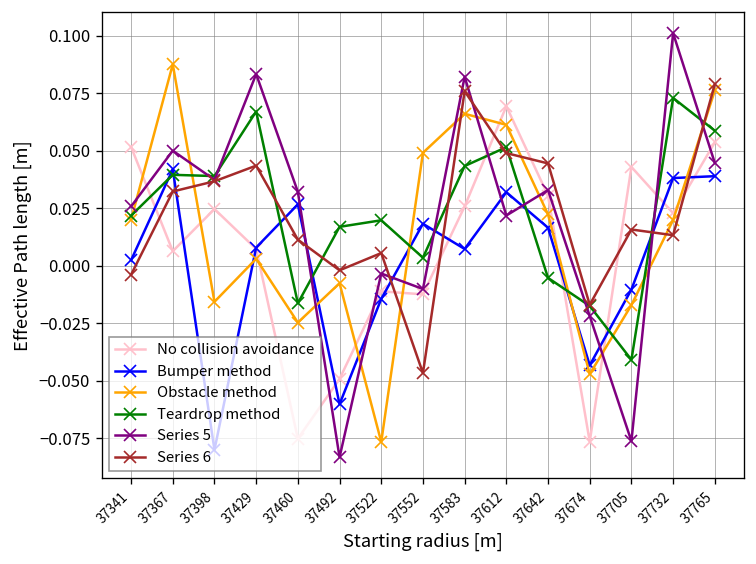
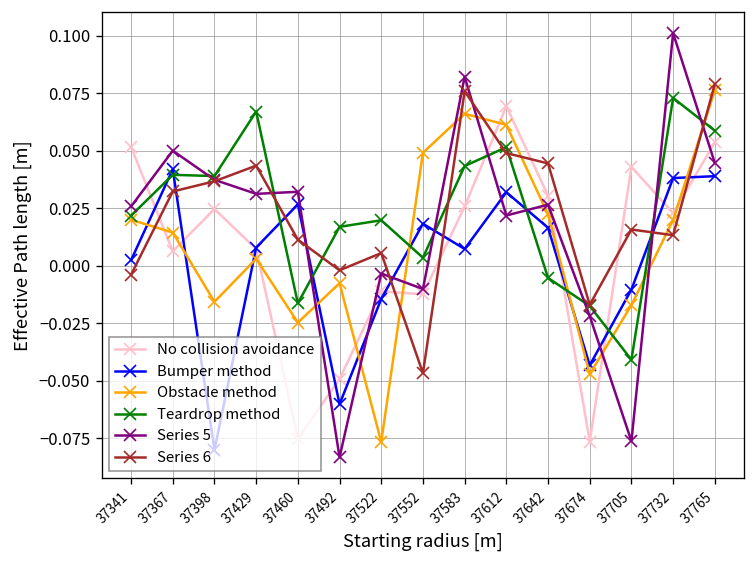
  {
    "No collision avoidance": {
      "37341": 0.052,
      "37367": 0.006,
      "37398": 0.025,
      "37492": -0.049,
      "37522": -0.011,
      "37552": -0.012,
      "37583": 0.026,
      "37612": 0.069,
      "37642": 0.031,
      "37674": -0.076,
      "37705": 0.043,
      "37732": 0.023,
      "37765": 0.054
    },
    "Bumper method": {
      "37341": 0.002,
      "37367": 0.042,
      "37460": 0.027,
      "37492": -0.060,
      "37522": -0.014,
      "37552": 0.018,
      "37583": 0.007,
      "37612": 0.032,
      "37642": 0.017,
      "37674": -0.043,
      "37705": -0.010,
      "37732": 0.038,
      "37765": 0.039
    },
    "Obstacle method": {
      "37341": 0.020,
-     "37367": 0.088,
+     "37367": 0.014,
      "37398": -0.016,
      "37429": 0.003,
      "37460": -0.025,
      "37492": -0.008,
      "37522": -0.077,
      "37552": 0.049,
      "37583": 0.066,
      "37612": 0.061,
      "37642": 0.022,
      "37674": -0.047,
      "37705": -0.017,
      "37732": 0.020,
      "37765": 0.076
    },
    "Teardrop method": {
      "37341": 0.022,
      "37367": 0.040,
      "37398": 0.039,
      "37429": 0.067,
      "37460": -0.016,
      "37492": 0.017,
      "37522": 0.020,
      "37552": 0.004,
      "37583": 0.043,
      "37612": 0.052,
      "37642": -0.005,
      "37705": -0.041,
      "37732": 0.073,
      "37765": 0.059
    },
    "Series 5": {
      "37341": 0.026,
      "37367": 0.050,
-     "37429": 0.083,
+     "37429": 0.031,
      "37460": 0.032,
      "37492": -0.083,
      "37522": -0.003,
      "37552": -0.010,
      "37583": 0.082,
      "37612": 0.022,
-     "37642": 0.033,
+     "37642": 0.027,
      "37674": -0.022,
      "37705": -0.076,
      "37732": 0.101,
      "37765": 0.045
    },
    "Series 6": {
      "37341": -0.004,
      "37367": 0.032,
      "37429": 0.044,
      "37460": 0.011,
      "37492": -0.002,
      "37522": 0.006,
      "37552": -0.047,
      "37583": 0.076,
      "37612": 0.049,
      "37642": 0.045,
      "37705": 0.016,
      "37732": 0.013,
      "37765": 0.079
    }
  }
